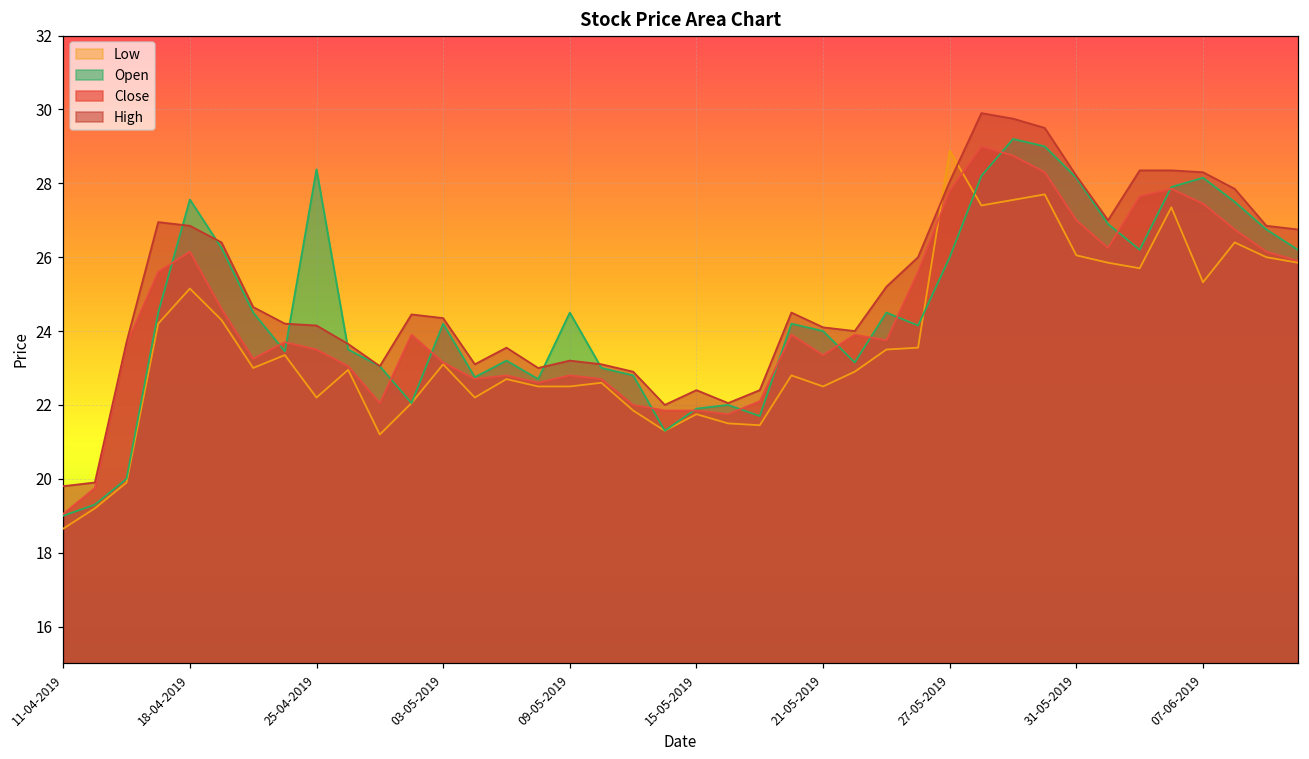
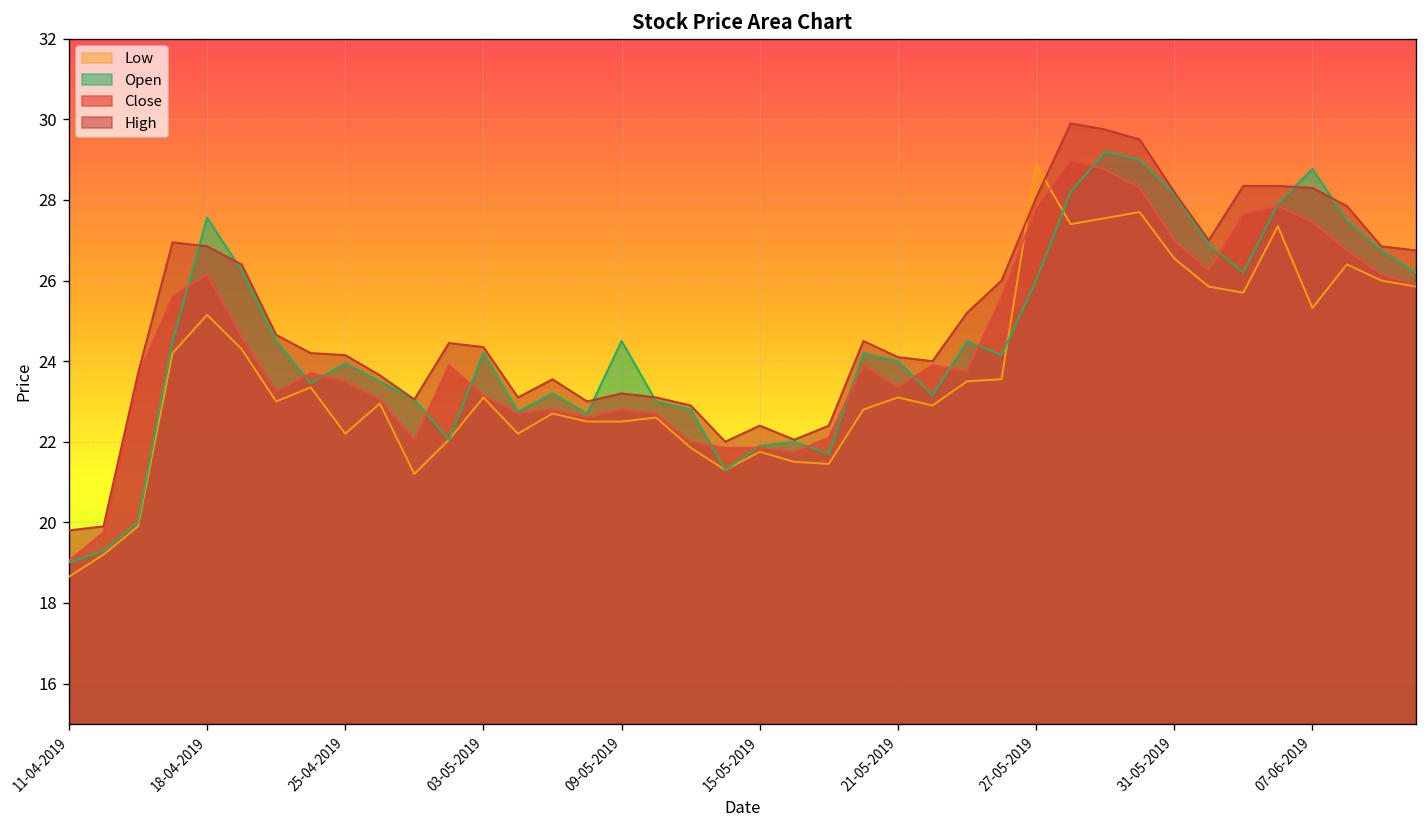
  {
    "Low": {
      "11-04-2019": 18.7,
      "18-04-2019": 25.2,
      "25-04-2019": 22.2,
      "09-05-2019": 22.5,
      "15-05-2019": 21.8,
-     "21-05-2019": 22.5,
+     "21-05-2019": 23.1,
      "27-05-2019": 28.9,
-     "31-05-2019": 26.1,
+     "31-05-2019": 26.6,
      "07-06-2019": 25.3
    },
    "Open": {
      "18-04-2019": 27.6,
-     "25-04-2019": 28.4,
+     "25-04-2019": 24.0,
      "03-05-2019": 24.2,
      "09-05-2019": 24.5,
      "21-05-2019": 24.0,
      "27-05-2019": 26.0,
-     "07-06-2019": 28.2
+     "07-06-2019": 28.8
    }
  }
